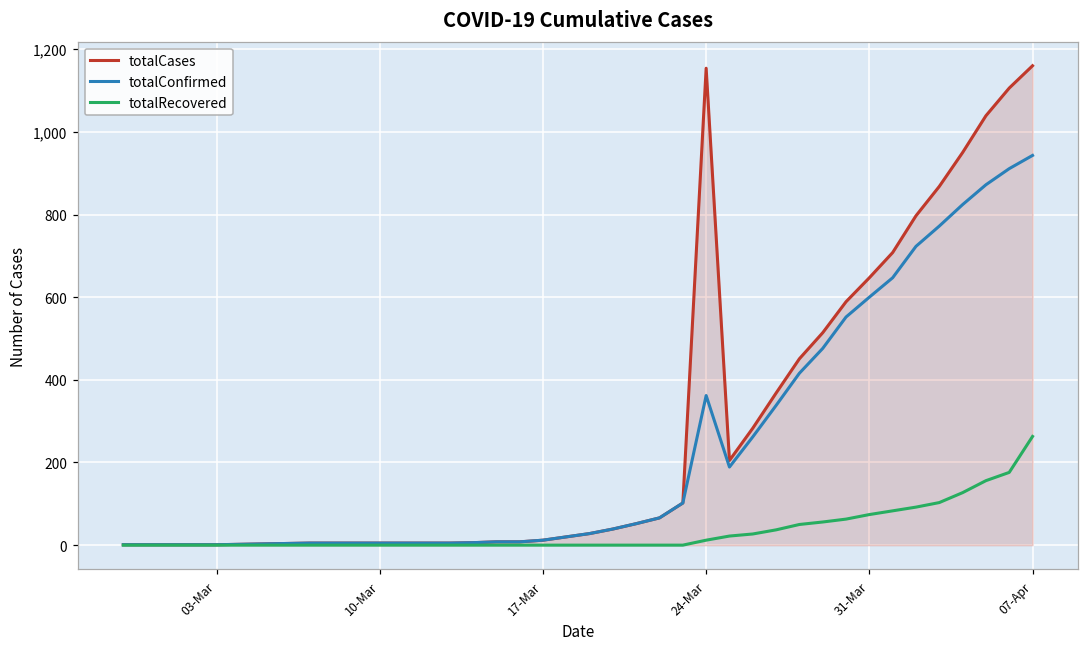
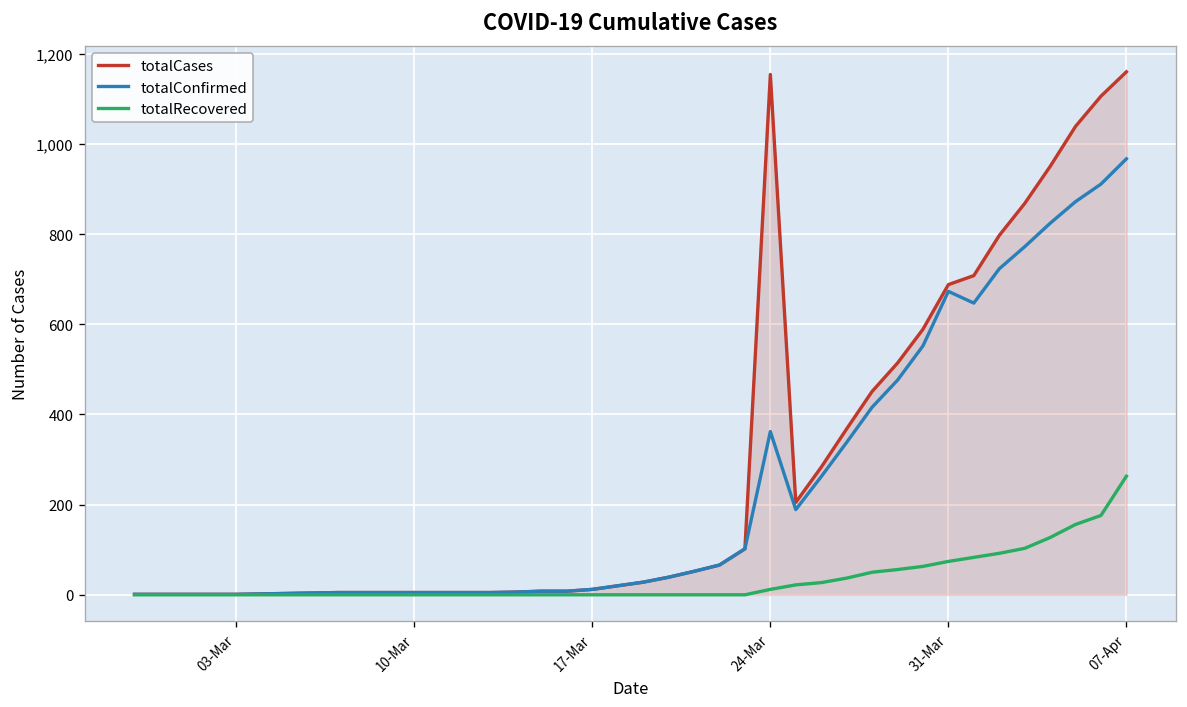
  {
    "totalCases": {
      "24-Mar": "1,150",
-     "31-Mar": "650",
+     "31-Mar": "690",
      "07-Apr": "1,160"
    },
    "totalConfirmed": {
      "24-Mar": "360",
-     "31-Mar": "600",
-     "07-Apr": "940"
+     "31-Mar": "670",
+     "07-Apr": "970"
    },
    "totalRecovered": {
      "17-Mar": "0",
      "24-Mar": "10",
      "31-Mar": "70",
      "07-Apr": "260"
    }
  }
